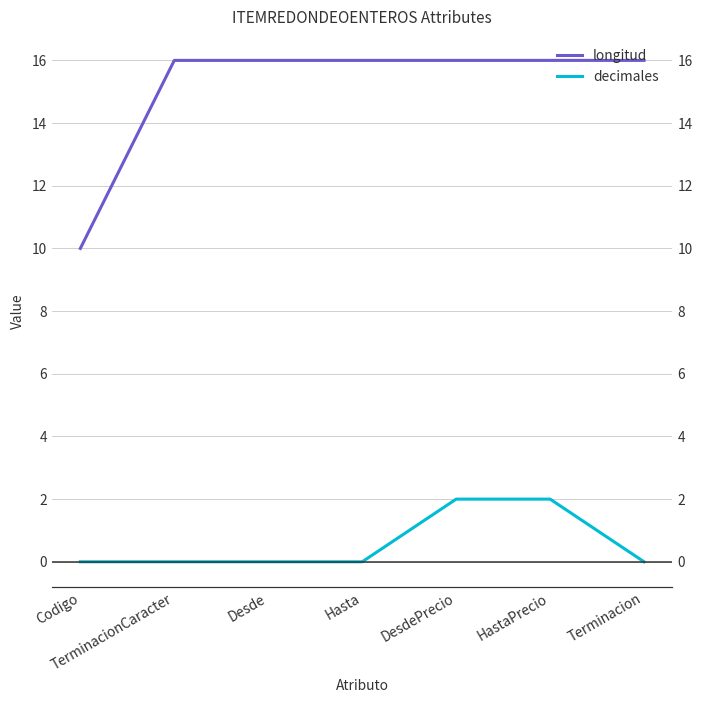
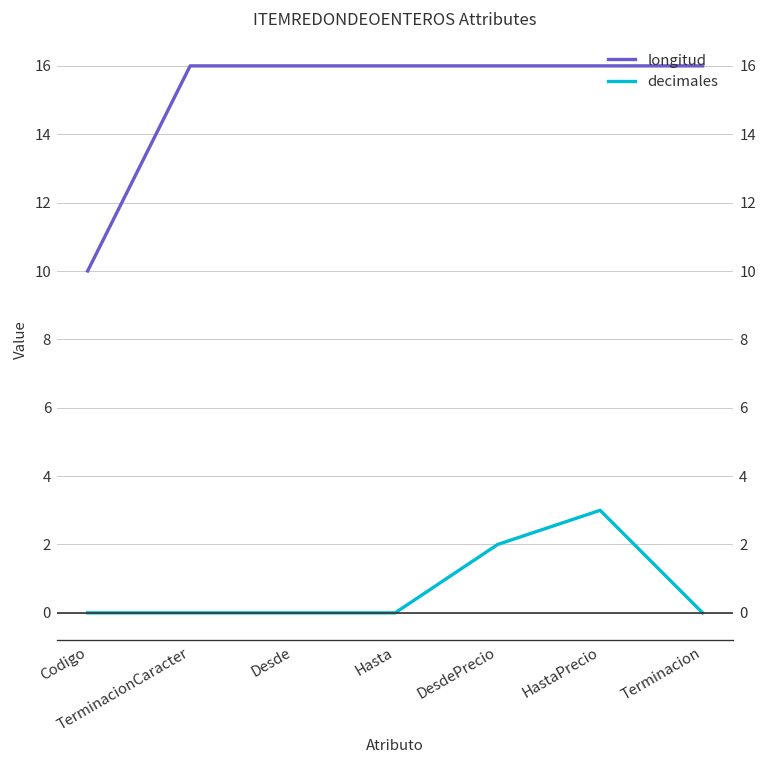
  {
    "longitud": {
      "Codigo": 10,
      "TerminacionCaracter": 16,
      "Desde": 16,
      "Hasta": 16,
      "DesdePrecio": 16,
      "HastaPrecio": 16,
      "Terminacion": 16
    },
    "decimales": {
      "Codigo": 0,
      "TerminacionCaracter": 0,
      "Desde": 0,
      "Hasta": 0,
      "DesdePrecio": 2,
-     "HastaPrecio": 2,
+     "HastaPrecio": 3,
      "Terminacion": 0
    }
  }
